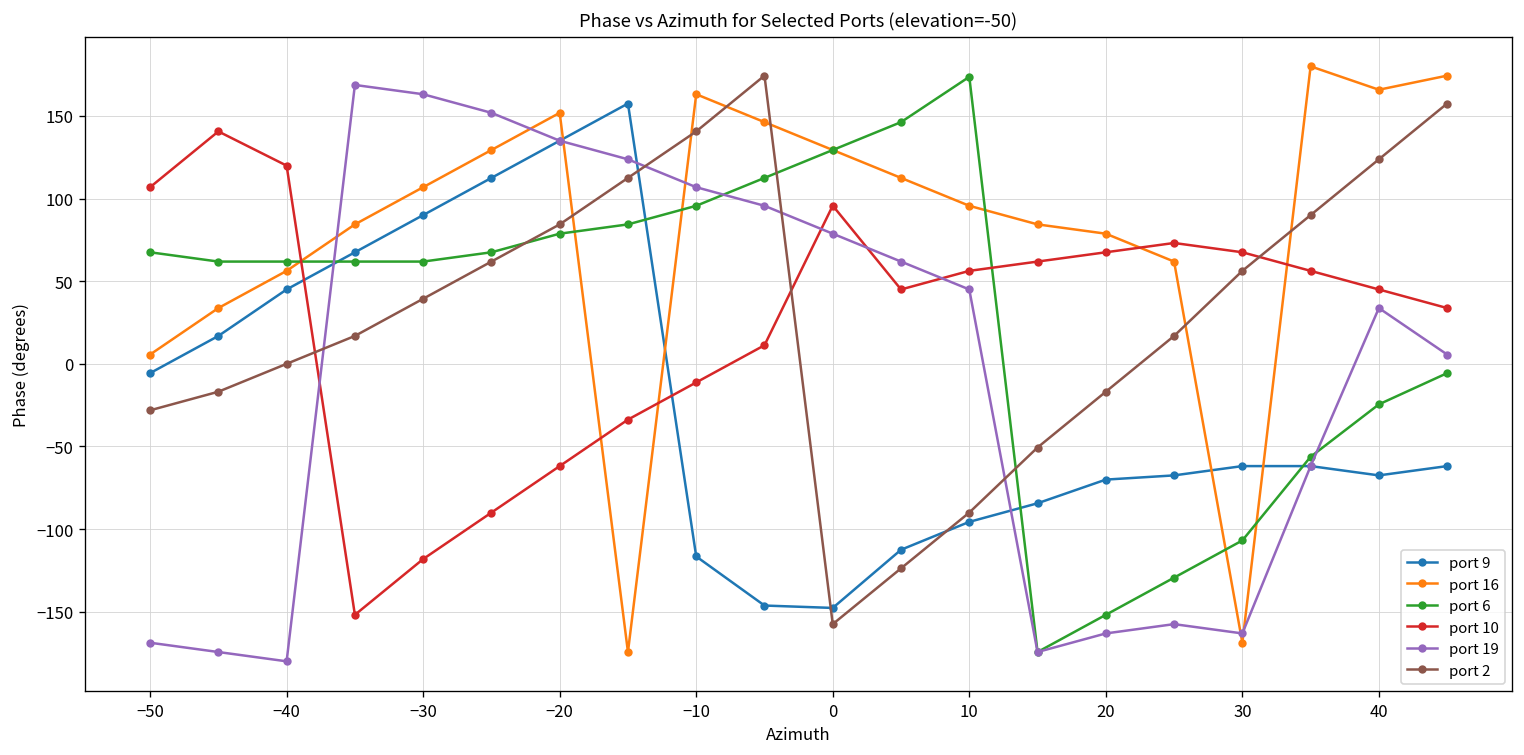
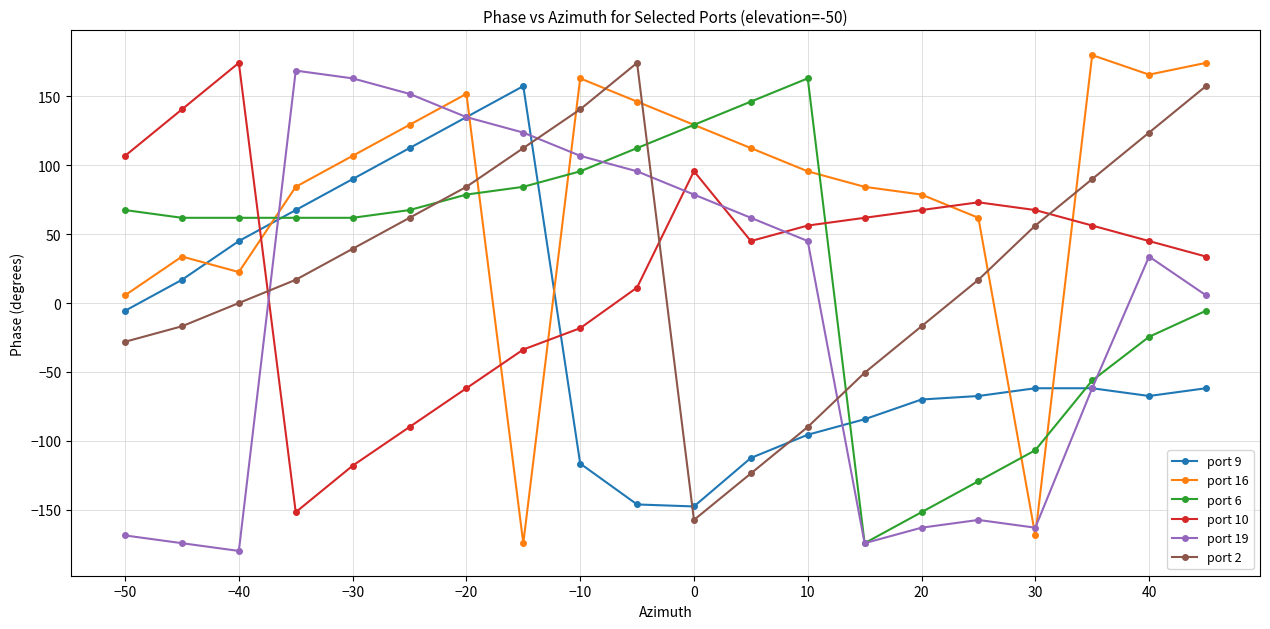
  {
    "port 9": {
      "−50": -6,
      "−40": 45,
      "−30": 90,
      "−10": -117,
      "0": -148,
      "10": -96,
      "20": -70,
      "30": -62,
      "40": -68
    },
    "port 16": {
      "−50": 6,
-     "−40": 56,
+     "−40": 22,
      "−30": 107,
      "−20": 152,
      "−10": 163,
      "10": 96,
      "20": 79,
      "30": -169,
      "40": 166
    },
    "port 6": {
      "−50": 68,
      "−40": 62,
      "−30": 62,
      "−20": 79,
      "−10": 96,
-     "10": 174,
+     "10": 163,
      "20": -152,
      "30": -107,
      "40": -25
    },
    "port 10": {
      "−50": 107,
-     "−40": 120,
+     "−40": 174,
      "−30": -118,
      "−20": -62,
-     "−10": -11,
+     "−10": -18,
      "0": 96,
      "10": 56,
      "20": 68,
      "30": 68,
      "40": 45
    },
    "port 19": {
      "−50": -169,
      "−40": -180,
      "−30": 163,
      "−10": 107,
      "0": 79,
      "10": 45,
      "20": -163,
      "30": -163,
      "40": 34
    },
    "port 2": {
      "−50": -28,
      "−40": 0,
      "−30": 39,
      "−20": 84,
      "−10": 141,
      "0": -158,
      "10": -90,
      "20": -17,
      "30": 56,
      "40": 124
    }
  }
